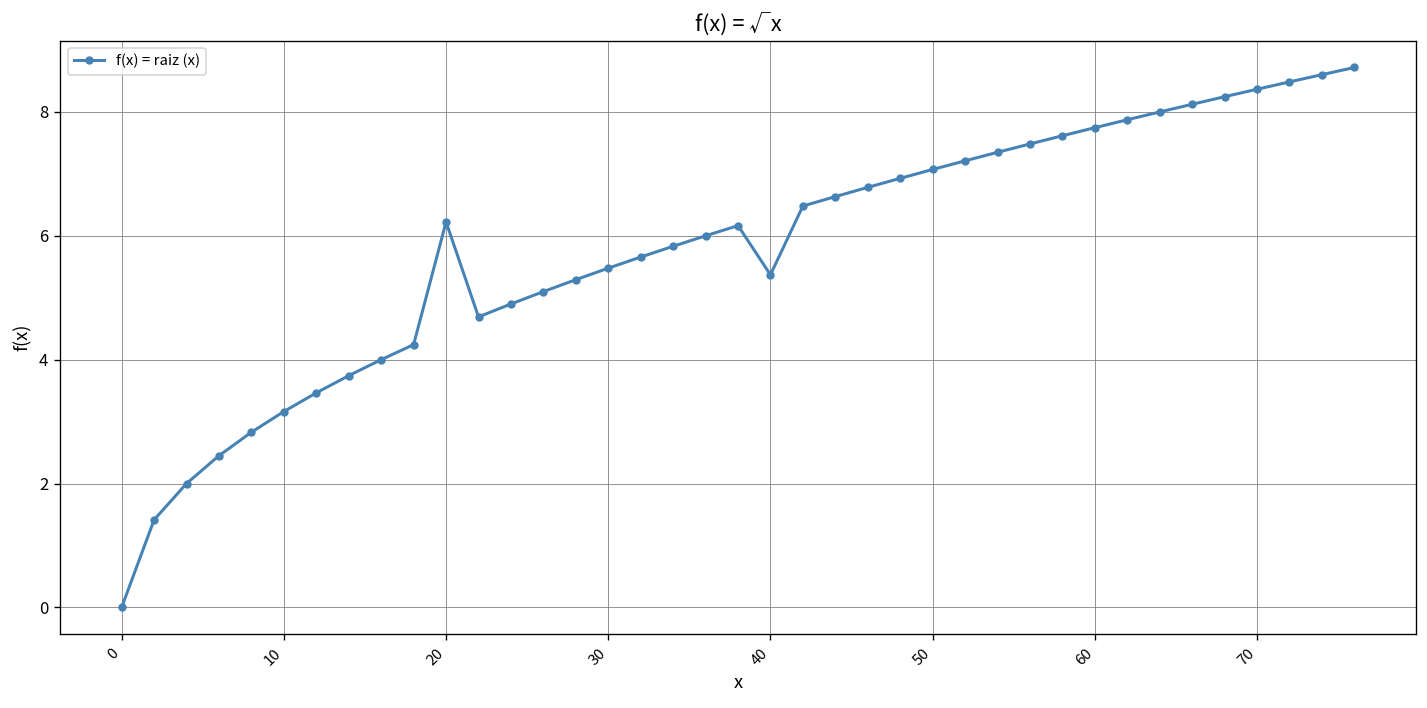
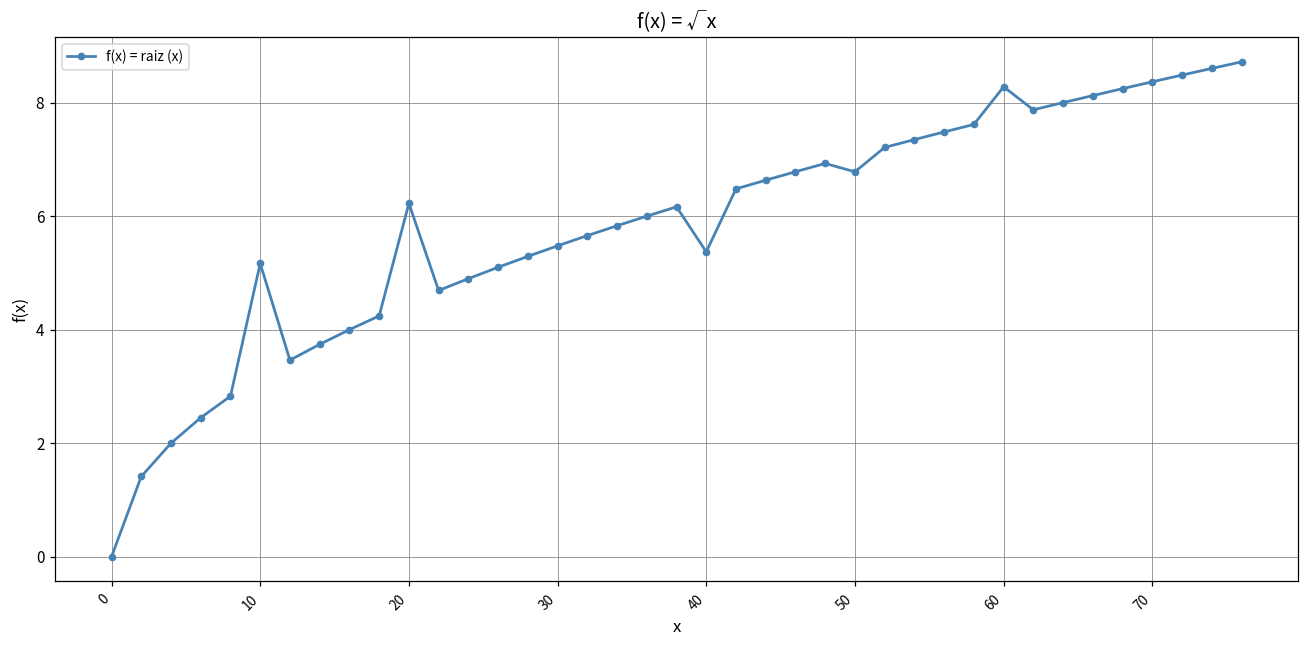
  {
    "0": 0.0,
-   "10": 3.2,
+   "10": 5.2,
    "20": 6.2,
    "30": 5.5,
    "40": 5.4,
-   "50": 7.1,
-   "60": 7.7,
+   "50": 6.8,
+   "60": 8.3,
    "70": 8.4
  }
